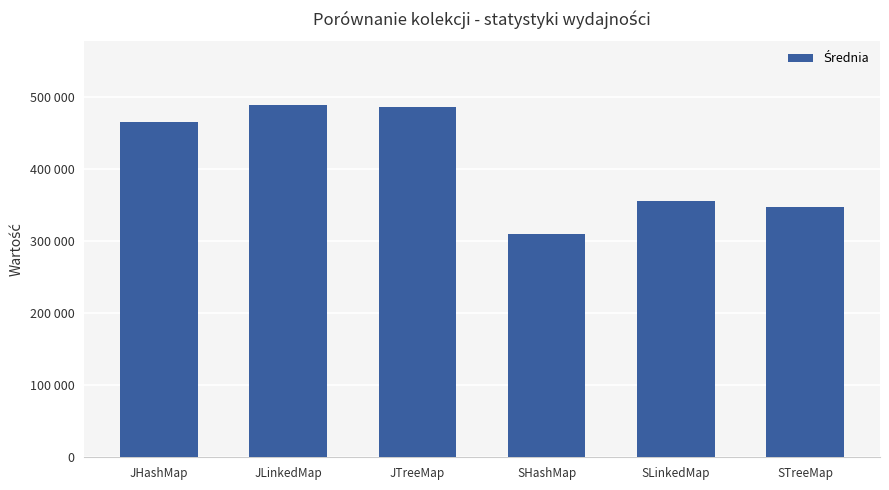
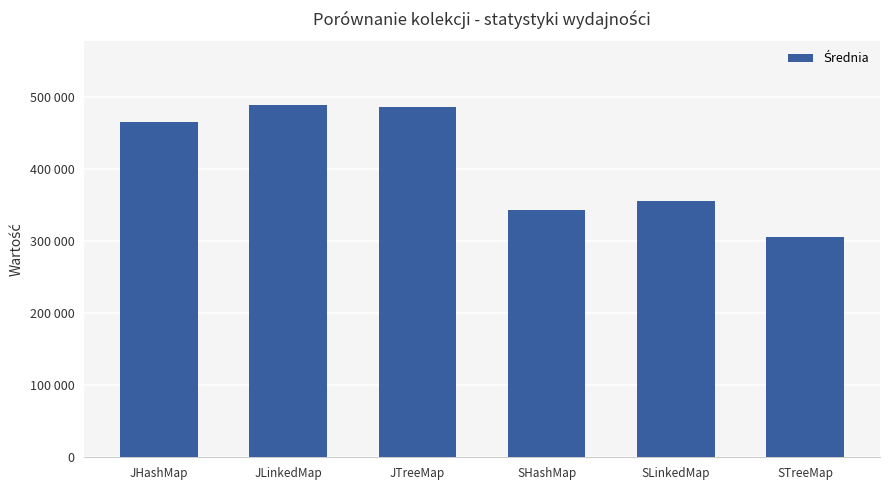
  {
    "JHashMap": 460000,
    "JLinkedMap": 490000,
    "JTreeMap": 490000,
-   "SHashMap": 310000,
+   "SHashMap": 340000,
    "SLinkedMap": 350000,
-   "STreeMap": 350000
+   "STreeMap": 310000
  }
